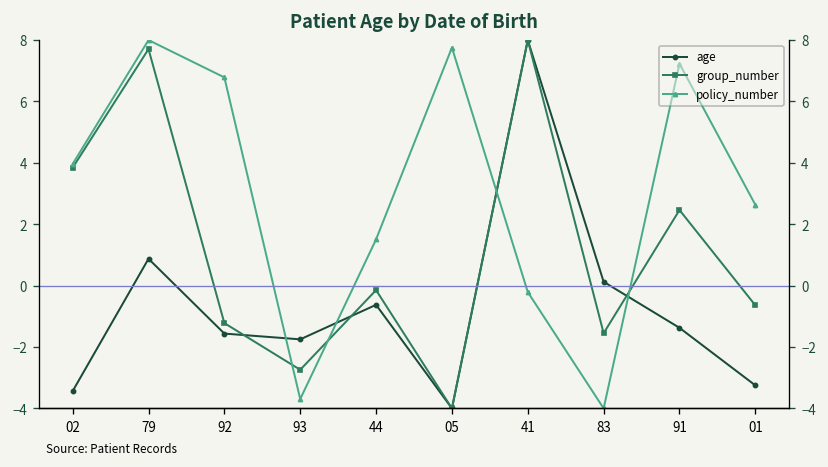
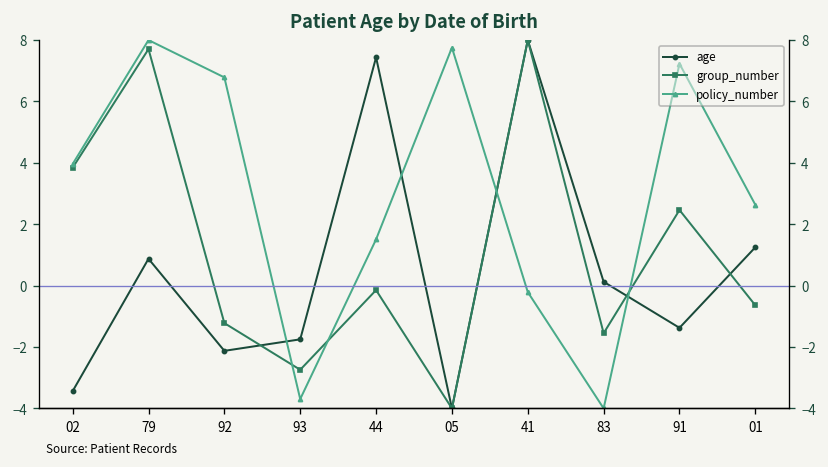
  {
    "age": {
      "02": -3.4,
      "79": 0.9,
-     "92": -1.6,
+     "92": -2.1,
      "93": -1.8,
-     "44": -0.6,
+     "44": 7.4,
      "83": 0.1,
      "91": -1.4,
-     "01": -3.3
+     "01": 1.3
    },
    "group_number": {
      "02": 3.8,
      "79": 7.7,
      "92": -1.2,
      "93": -2.7,
      "44": -0.1,
      "83": -1.6,
      "91": 2.5,
      "01": -0.6
    },
    "policy_number": {
      "02": 4.0,
      "79": 8.0,
      "92": 6.8,
      "93": -3.7,
      "44": 1.5,
      "05": 7.8,
      "41": -0.2,
      "83": -4.0,
      "01": 2.6
    }
  }
